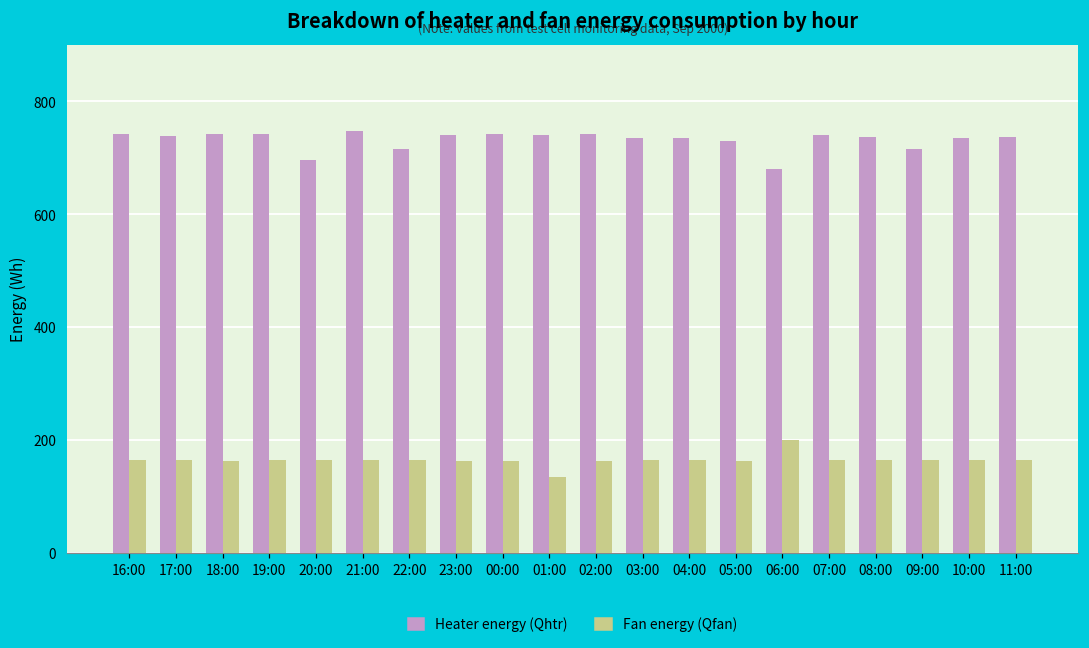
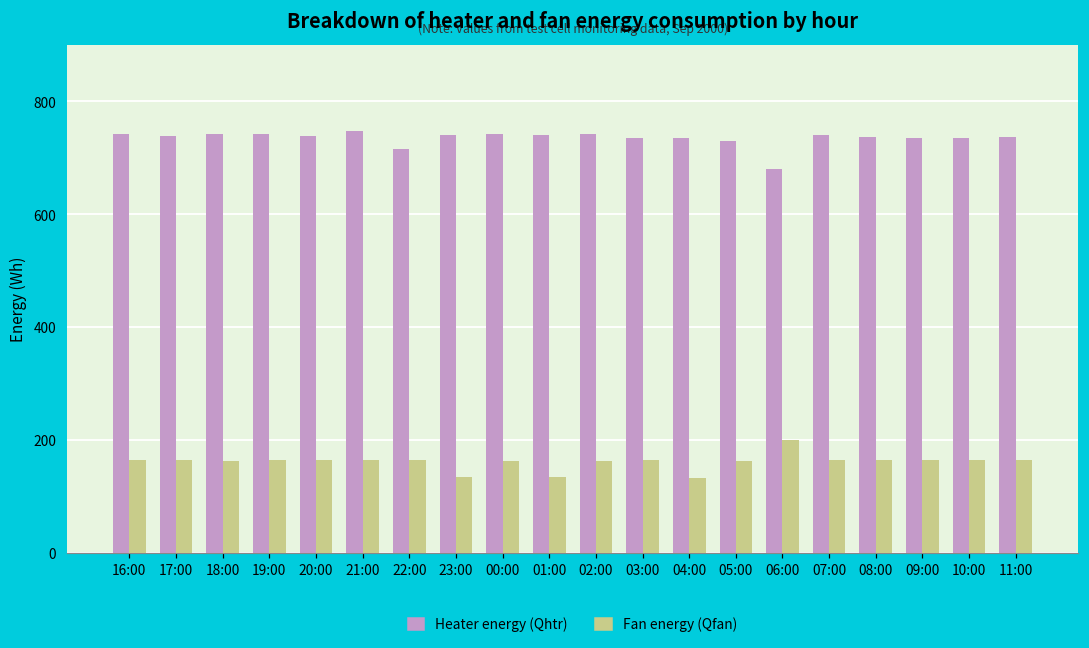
  {
    "Heater energy (Qhtr)": {
      "16:00": 740,
      "17:00": 740,
      "18:00": 740,
      "19:00": 740,
-     "20:00": 700,
+     "20:00": 740,
      "21:00": 750,
      "22:00": 720,
      "23:00": 740,
      "00:00": 740,
      "01:00": 740,
      "02:00": 740,
      "03:00": 740,
      "04:00": 730,
      "05:00": 730,
      "06:00": 680,
      "07:00": 740,
      "08:00": 740,
-     "09:00": 720,
+     "09:00": 730,
      "10:00": 740,
      "11:00": 740
    },
    "Fan energy (Qfan)": {
      "16:00": 160,
      "17:00": 160,
      "18:00": 160,
      "19:00": 160,
      "20:00": 160,
      "21:00": 160,
      "22:00": 160,
-     "23:00": 160,
+     "23:00": 130,
      "00:00": 160,
      "01:00": 130,
      "02:00": 160,
      "03:00": 160,
-     "04:00": 160,
+     "04:00": 130,
      "05:00": 160,
      "06:00": 200,
      "07:00": 160,
      "08:00": 160,
      "09:00": 160,
      "10:00": 160,
      "11:00": 160
    }
  }
